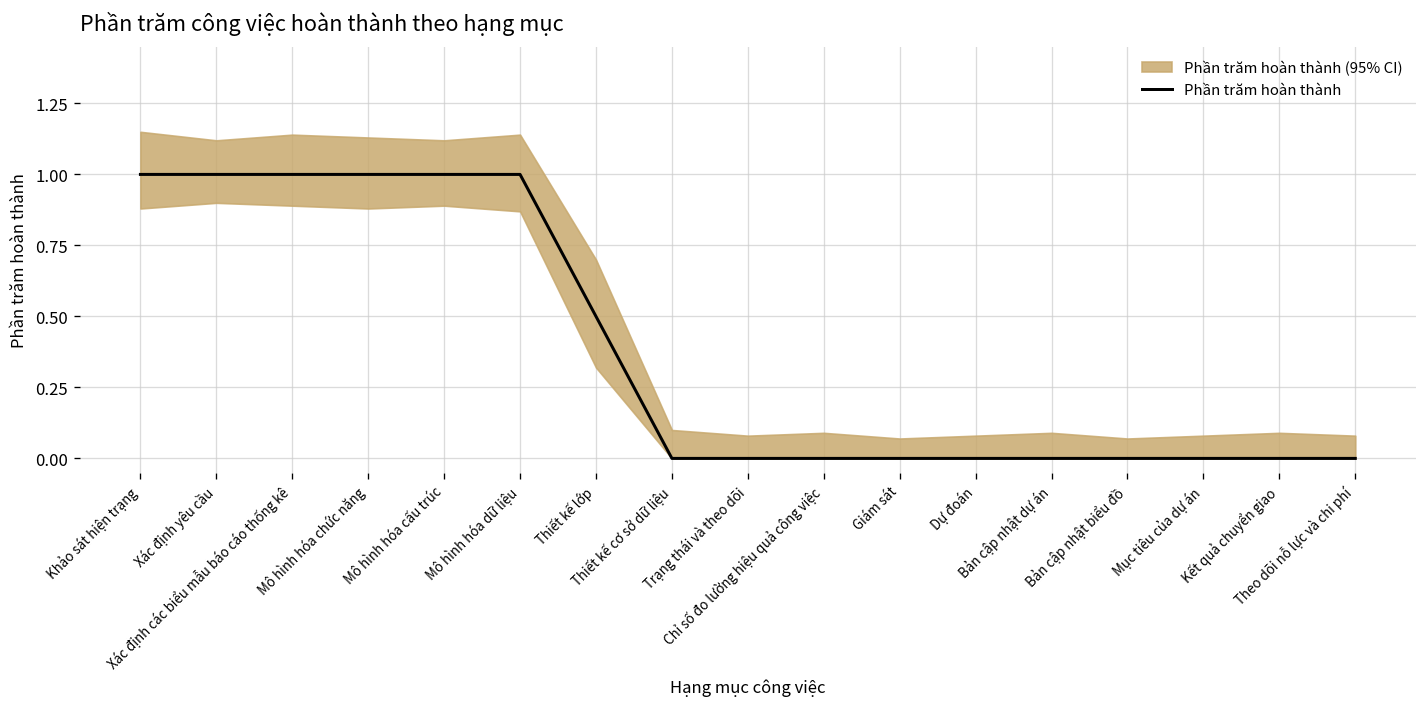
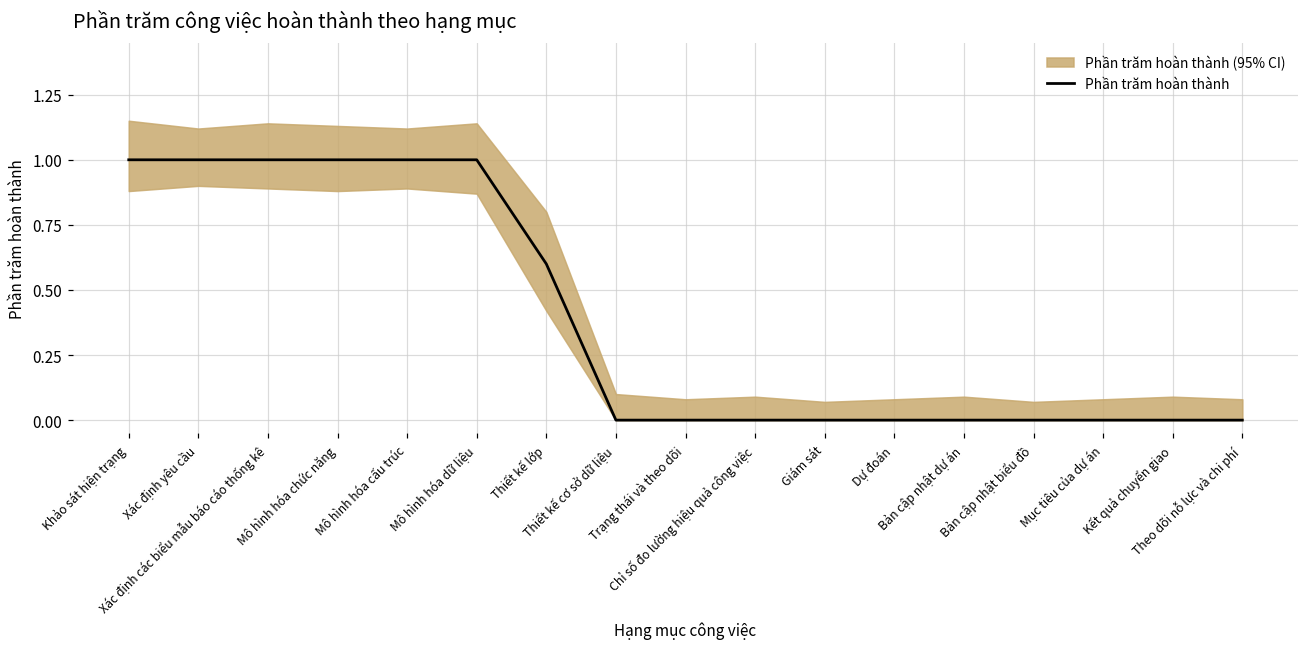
  {
    "Phần trăm hoàn thành": {
      "Khảo sát hiện trạng": 1.0,
      "Xác định yêu cầu": 1.0,
      "Xác định các biểu mẫu báo cáo thống kê": 1.0,
      "Mô hình hóa chức năng": 1.0,
      "Mô hình hóa cấu trúc": 1.0,
      "Mô hình hóa dữ liệu": 1.0,
-     "Thiết kế lớp": 0.5,
+     "Thiết kế lớp": 0.6,
      "Thiết kế cơ sở dữ liệu": 0.0,
      "Trạng thái và theo dõi": 0.0,
      "Chỉ số đo lường hiệu quả công việc": 0.0,
      "Giám sát": 0.0,
      "Dự đoán": 0.0,
      "Bản cập nhật dự án": 0.0,
      "Bản cập nhật biểu đồ": 0.0,
      "Mục tiêu của dự án": 0.0,
      "Kết quả chuyển giao": 0.0,
      "Theo dõi nỗ lực và chi phí": 0.0
    },
    "Phần trăm hoàn thành (95% CI)": {
      "Thiết kế cơ sở dữ liệu": 0.1,
      "Trạng thái và theo dõi": 0.08,
      "Chỉ số đo lường hiệu quả công việc": 0.1,
      "Giám sát": 0.07,
      "Dự đoán": 0.08,
      "Bản cập nhật dự án": 0.1,
      "Bản cập nhật biểu đồ": 0.07,
      "Mục tiêu của dự án": 0.08,
      "Kết quả chuyển giao": 0.1,
      "Theo dõi nỗ lực và chi phí": 0.08
    }
  }
